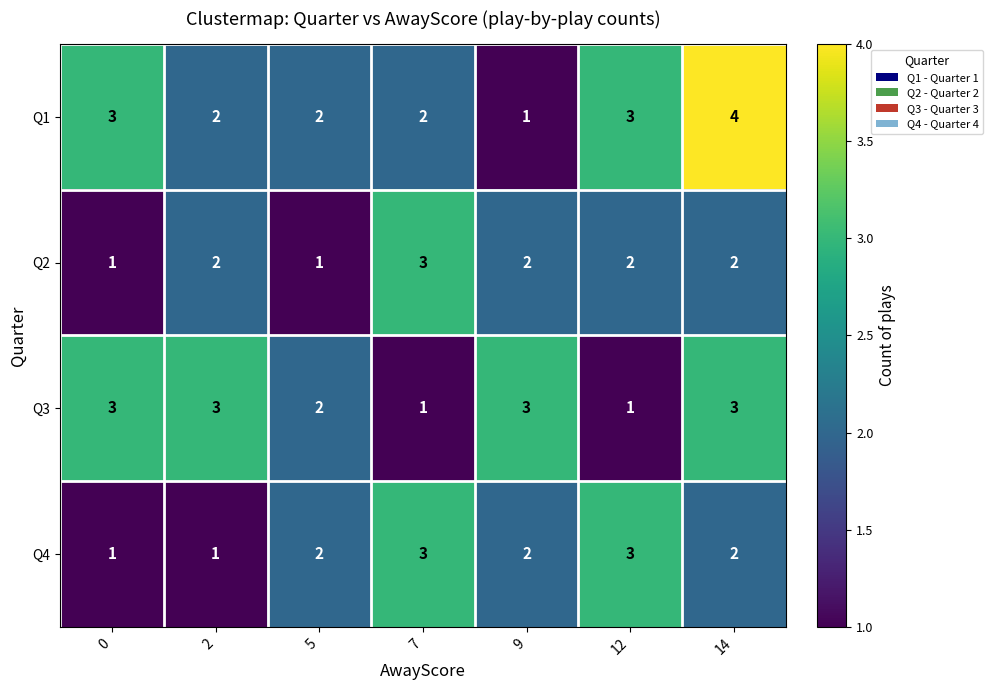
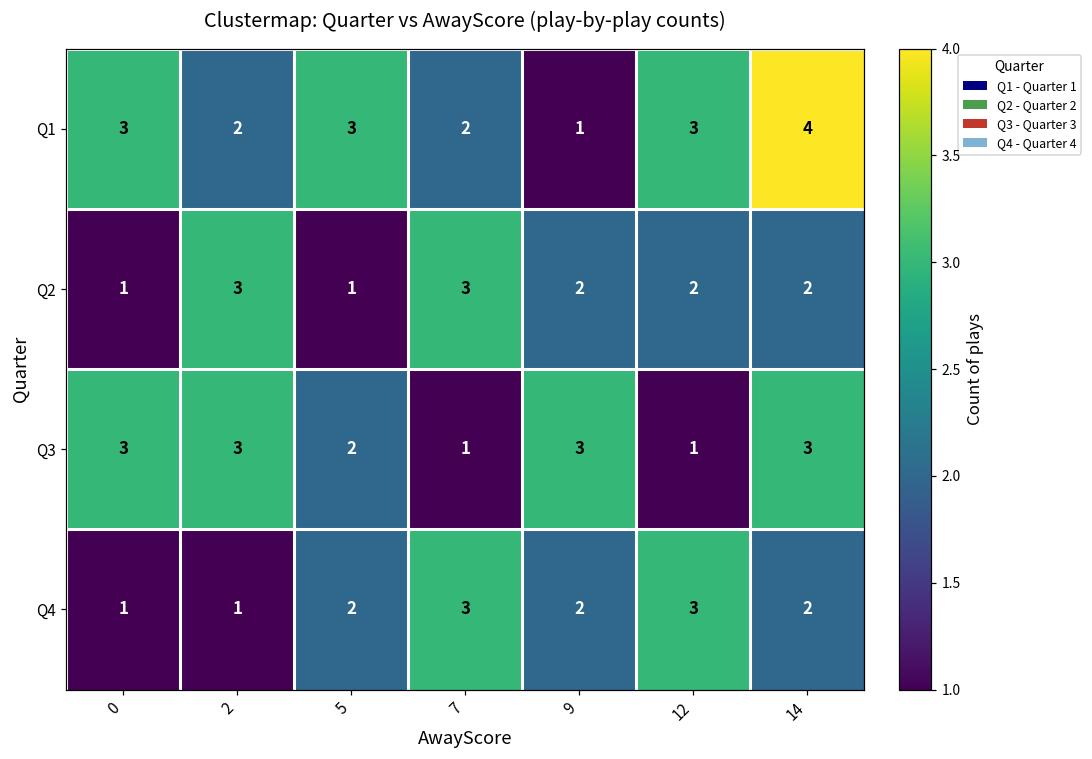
  {
    "Q1": {
      "0": 3,
      "2": 2,
-     "5": 2,
+     "5": 3,
      "7": 2,
      "9": 1,
      "12": 3,
      "14": 4
    },
    "Q2": {
      "0": 1,
-     "2": 2,
+     "2": 3,
      "5": 1,
      "7": 3,
      "9": 2,
      "12": 2,
      "14": 2
    },
    "Q3": {
      "0": 3,
      "2": 3,
      "5": 2,
      "7": 1,
      "9": 3,
      "12": 1,
      "14": 3
    },
    "Q4": {
      "0": 1,
      "2": 1,
      "5": 2,
      "7": 3,
      "9": 2,
      "12": 3,
      "14": 2
    }
  }
